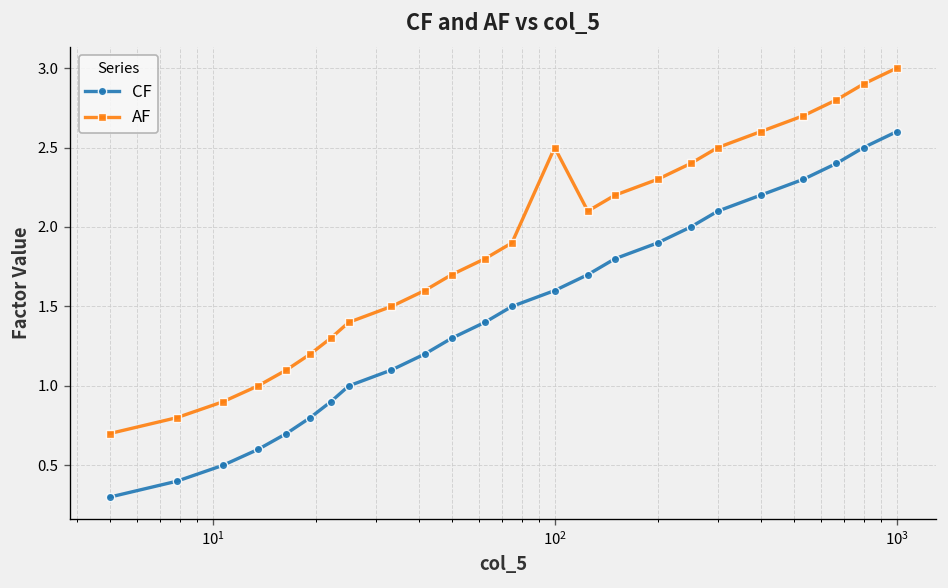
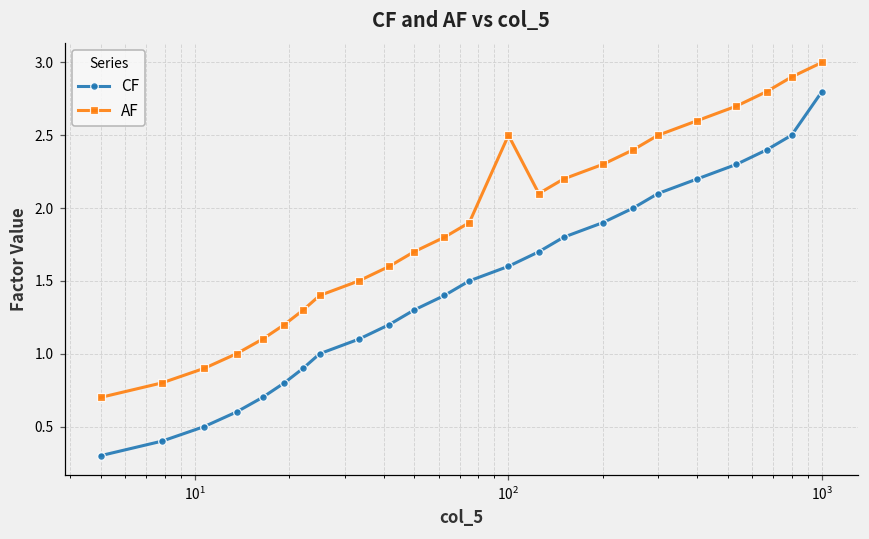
  {
    "CF": {
      "10^2": 1.6,
-     "10^3": 2.6
+     "10^3": 2.8
    },
    "AF": {
      "10^2": 2.5,
      "10^3": 3.0
    }
  }
